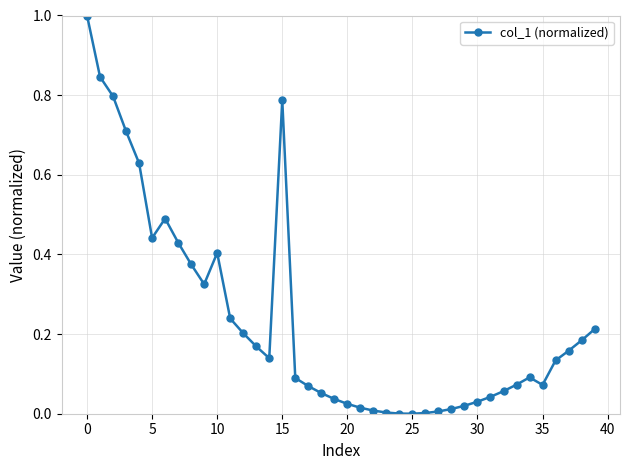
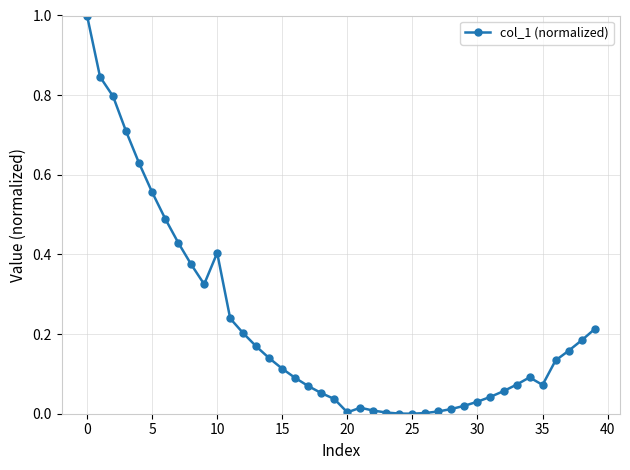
  {
    "0": 1.00,
-   "5": 0.44,
+   "5": 0.56,
    "10": 0.40,
-   "15": 0.79,
-   "20": 0.02,
+   "15": 0.11,
+   "20": 0.00,
    "25": 0.00,
    "30": 0.03,
    "35": 0.07
  }
